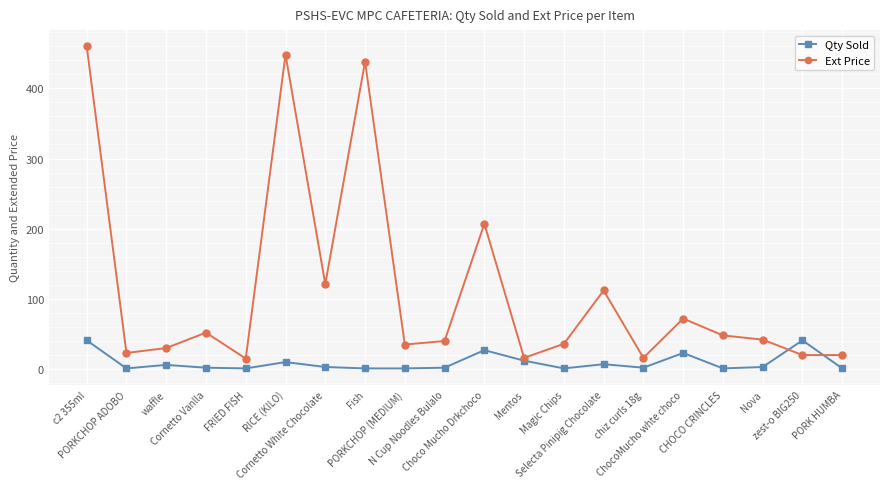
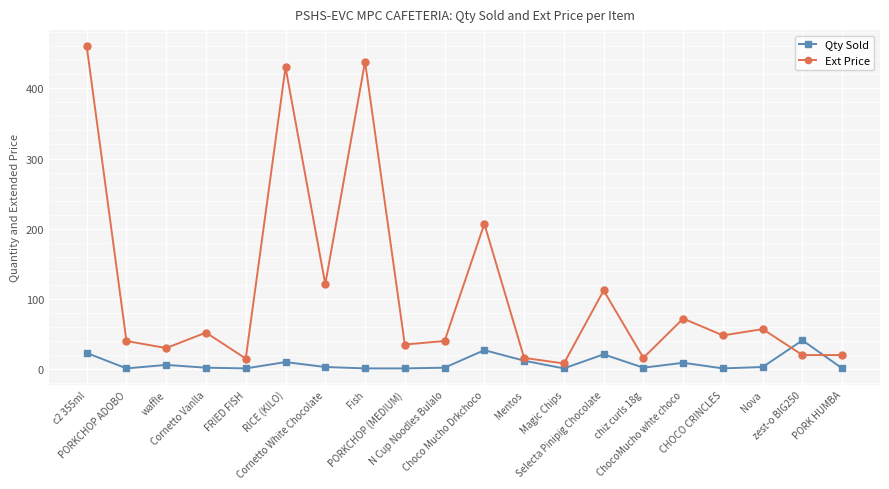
  {
    "Qty Sold": {
-     "c2 355ml": 40,
+     "c2 355ml": 20,
      "PORKCHOP ADOBO": 0,
      "waffle": 10,
      "Cornetto Vanlla": 0,
      "FRIED FISH": 0,
      "RICE (KILO)": 10,
      "Cornetto White Chocolate": 0,
      "Fish": 0,
      "PORKCHOP (MEDIUM)": 0,
      "N Cup Noodles Bulalo": 0,
      "Choco Mucho Drkchoco": 30,
      "Mentos": 10,
      "Magic Chips": 0,
-     "Selecta Pinipig Chocolate": 10,
+     "Selecta Pinipig Chocolate": 20,
      "chiz curls 18g": 0,
-     "ChocoMucho whte choco": 20,
+     "ChocoMucho whte choco": 10,
      "CHOCO CRINCLES": 0,
      "Nova": 0,
      "zest-o BIG250": 40,
      "PORK HUMBA": 0
    },
    "Ext Price": {
      "c2 355ml": 460,
-     "PORKCHOP ADOBO": 20,
+     "PORKCHOP ADOBO": 40,
      "waffle": 30,
      "Cornetto Vanlla": 50,
      "FRIED FISH": 20,
-     "RICE (KILO)": 450,
+     "RICE (KILO)": 430,
      "Cornetto White Chocolate": 120,
      "Fish": 440,
      "PORKCHOP (MEDIUM)": 40,
      "N Cup Noodles Bulalo": 40,
      "Choco Mucho Drkchoco": 210,
      "Mentos": 20,
-     "Magic Chips": 40,
+     "Magic Chips": 10,
      "Selecta Pinipig Chocolate": 110,
      "chiz curls 18g": 20,
      "ChocoMucho whte choco": 70,
      "CHOCO CRINCLES": 50,
-     "Nova": 40,
+     "Nova": 60,
      "zest-o BIG250": 20,
      "PORK HUMBA": 20
    }
  }
